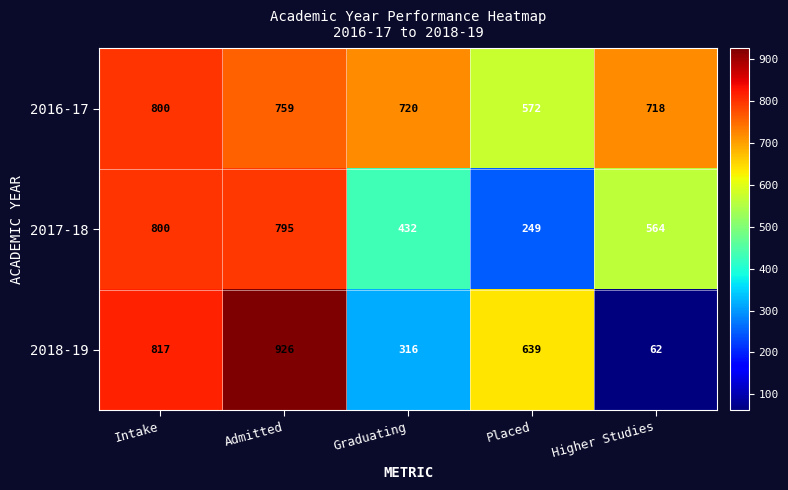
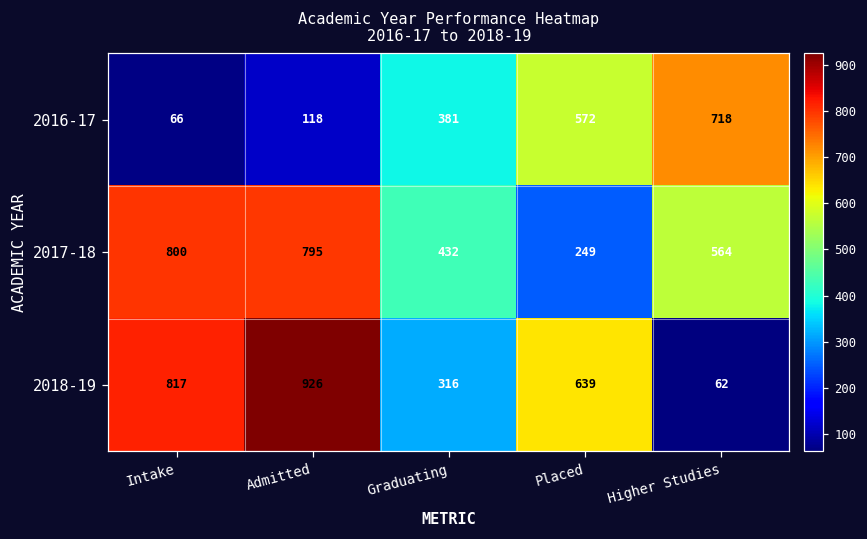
  {
    "2016-17": {
-     "Intake": 800,
-     "Admitted": 759,
-     "Graduating": 720,
+     "Intake": 66,
+     "Admitted": 118,
+     "Graduating": 381,
      "Placed": 572,
      "Higher Studies": 718
    },
    "2017-18": {
      "Intake": 800,
      "Admitted": 795,
      "Graduating": 432,
      "Placed": 249,
      "Higher Studies": 564
    },
    "2018-19": {
      "Intake": 817,
      "Admitted": 926,
      "Graduating": 316,
      "Placed": 639,
      "Higher Studies": 62
    }
  }
